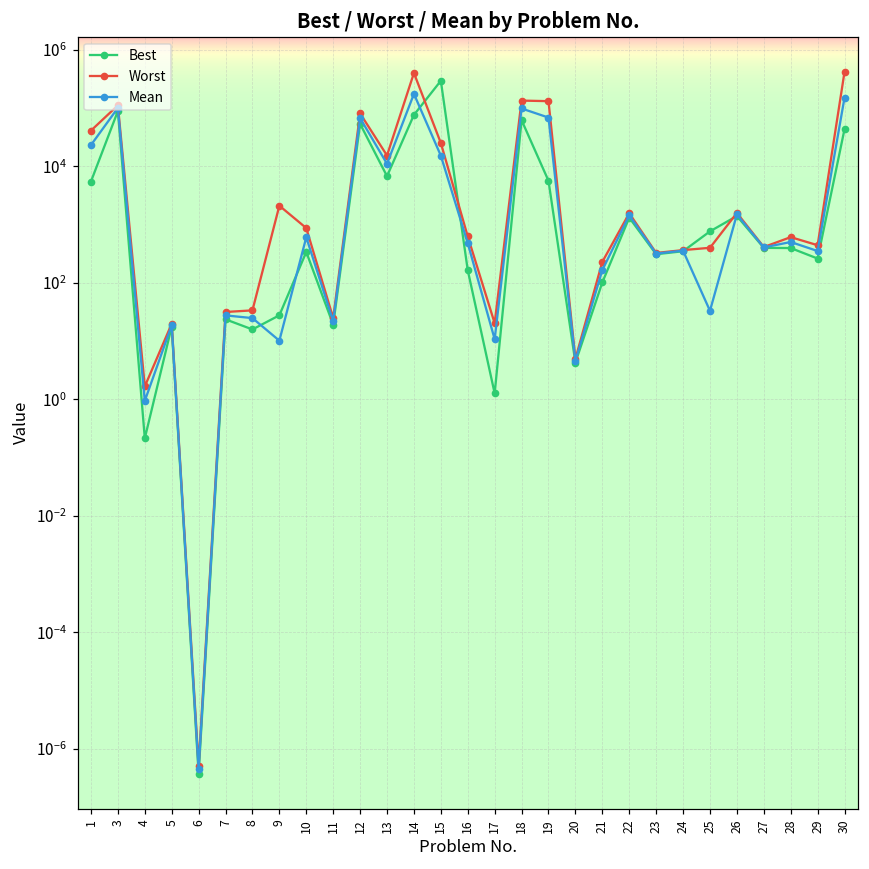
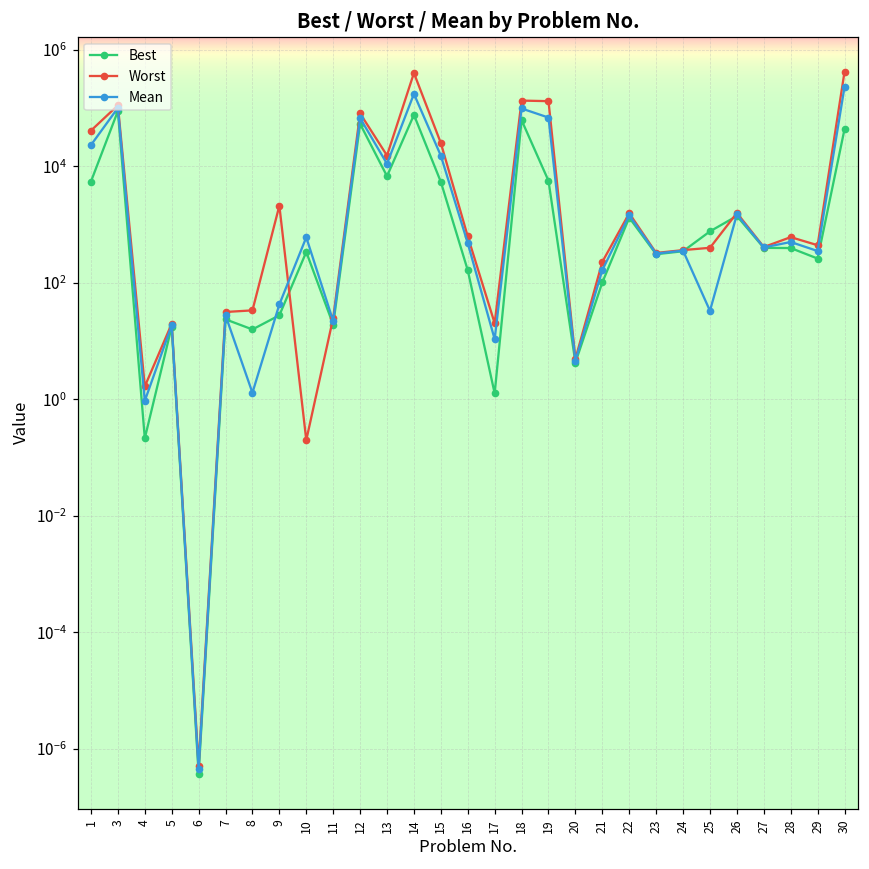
  {
    "Best": {
      "1": 6000,
      "4": 0.22,
      "6": 0.0000004,
      "7": 20,
      "8": 16,
      "9": 30,
      "10": 300,
      "11": 19,
      "12": 50000,
      "13": 7000,
      "14": 80000,
-     "15": 300000,
+     "15": 5000,
      "16": 170,
      "17": 1.3,
      "18": 60000,
      "19": 6000,
      "21": 100,
      "25": 800,
      "28": 400,
      "29": 300,
      "30": 40000
    },
    "Worst": {
      "1": 40000,
      "4": 1.7,
      "6": 0.0000005,
      "7": 30,
      "8": 30,
      "9": 2100,
-     "10": 900,
+     "10": 0.2,
      "11": 30,
      "12": 80000,
      "13": 15000,
      "14": 400000,
      "15": 30000,
      "16": 600,
      "17": 20,
      "18": 140000,
      "19": 130000,
      "21": 200,
      "25": 400,
      "28": 600,
      "29": 400,
      "30": 400000
    },
    "Mean": {
      "1": 20000,
      "4": 0.9,
      "6": 0.0000004,
      "7": 30,
-     "8": 20,
-     "9": 10,
+     "8": 1.3,
+     "9": 40,
      "10": 600,
      "11": 22,
      "12": 70000,
      "13": 11000,
      "14": 180000,
      "15": 15000,
      "16": 500,
      "17": 11,
      "18": 100000,
      "19": 70000,
      "21": 170,
      "25": 30,
      "28": 500,
      "29": 400,
-     "30": 150000
+     "30": 200000
    }
  }
